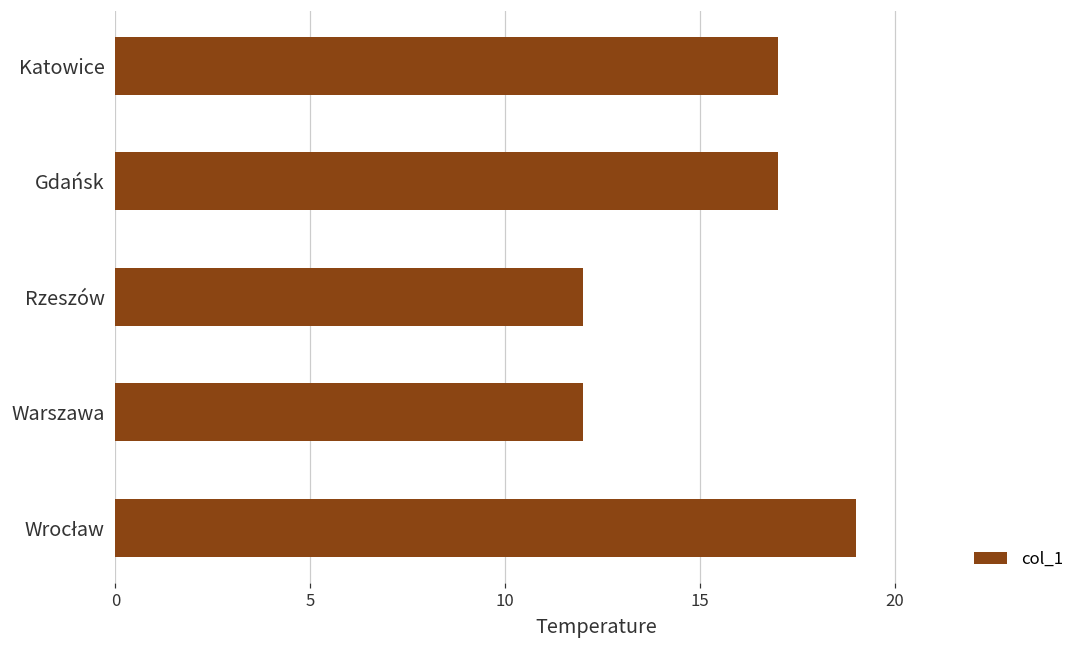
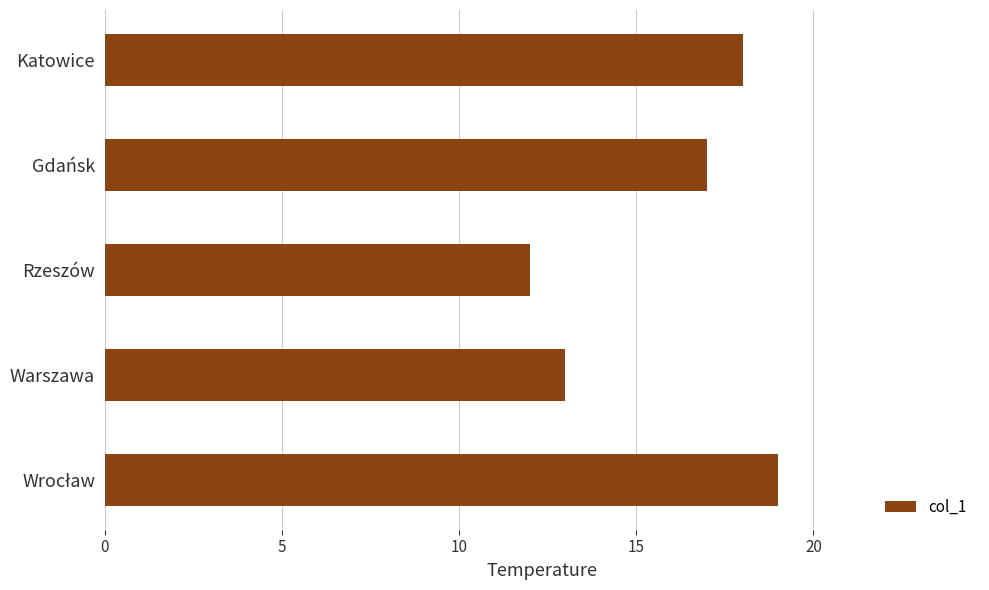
  {
-   "Katowice": 17,
+   "Katowice": 18,
    "Gdańsk": 17,
    "Rzeszów": 12,
-   "Warszawa": 12,
+   "Warszawa": 13,
    "Wrocław": 19
  }
